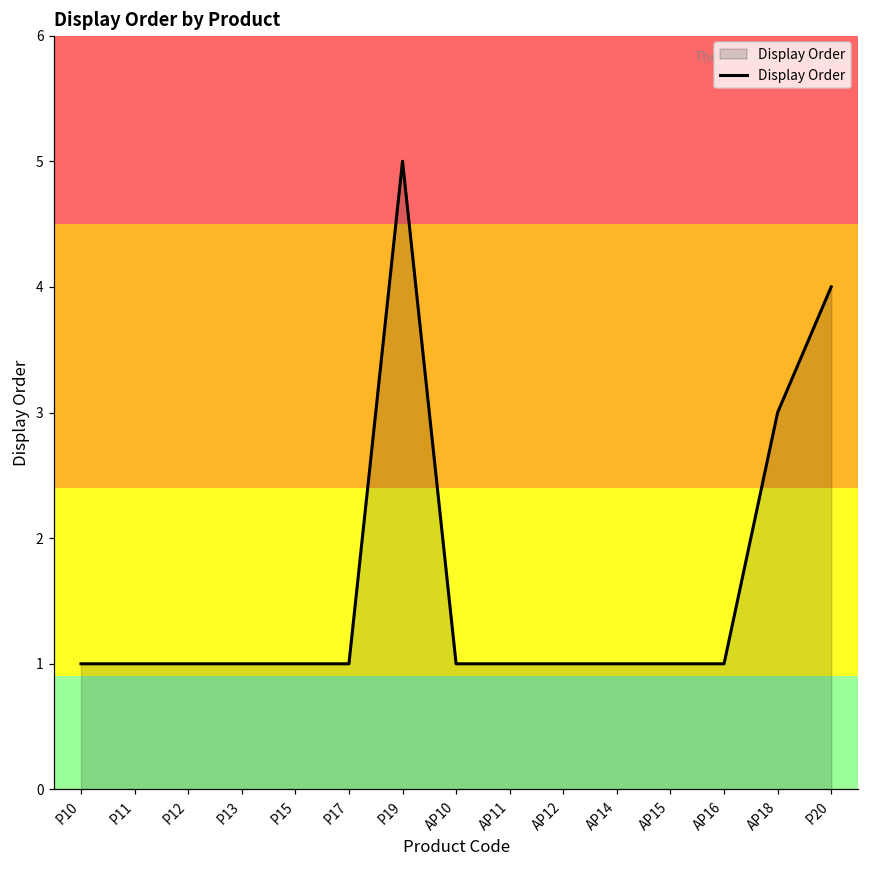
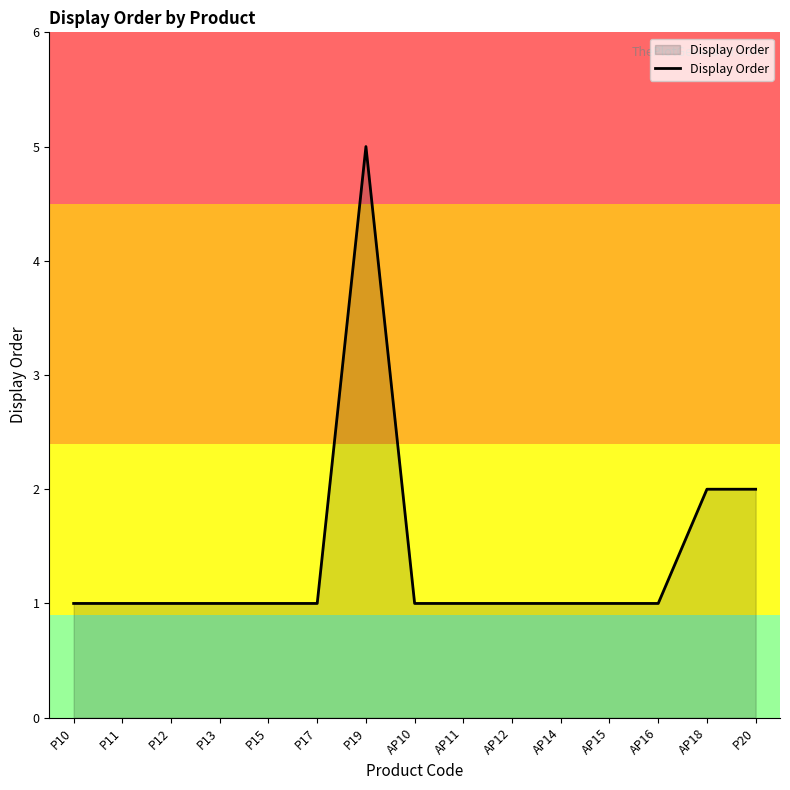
  {
    "P10": 1,
    "P11": 1,
    "P12": 1,
    "P13": 1,
    "P15": 1,
    "P17": 1,
    "P19": 5,
    "AP10": 1,
    "AP11": 1,
    "AP12": 1,
    "AP14": 1,
    "AP15": 1,
    "AP16": 1,
-   "AP18": 3,
-   "P20": 4
+   "AP18": 2,
+   "P20": 2
  }
